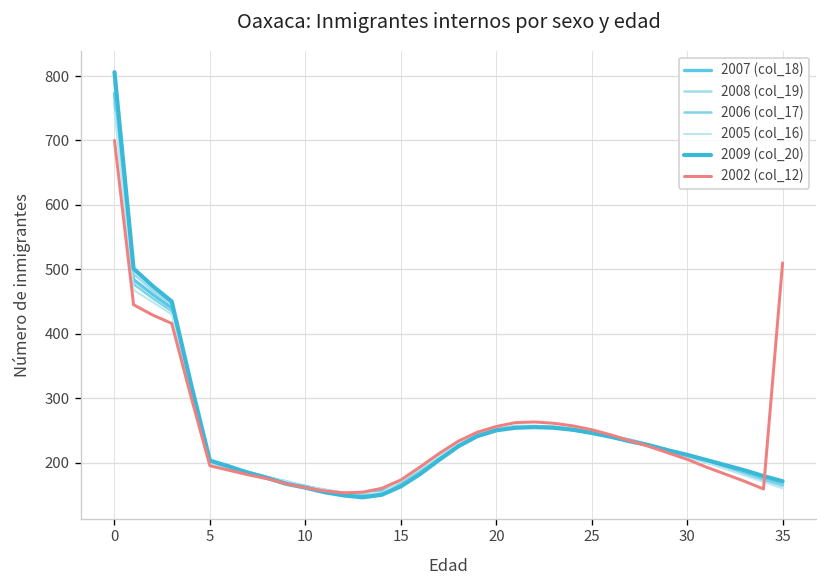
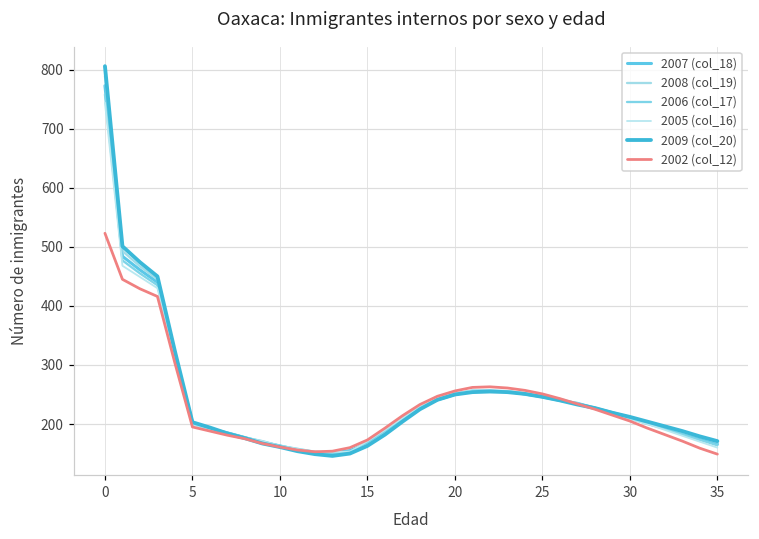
  {
    "2002 (col_12)": {
-     "0": 700,
-     "35": 510
+     "0": 520,
+     "35": 150
    }
  }
